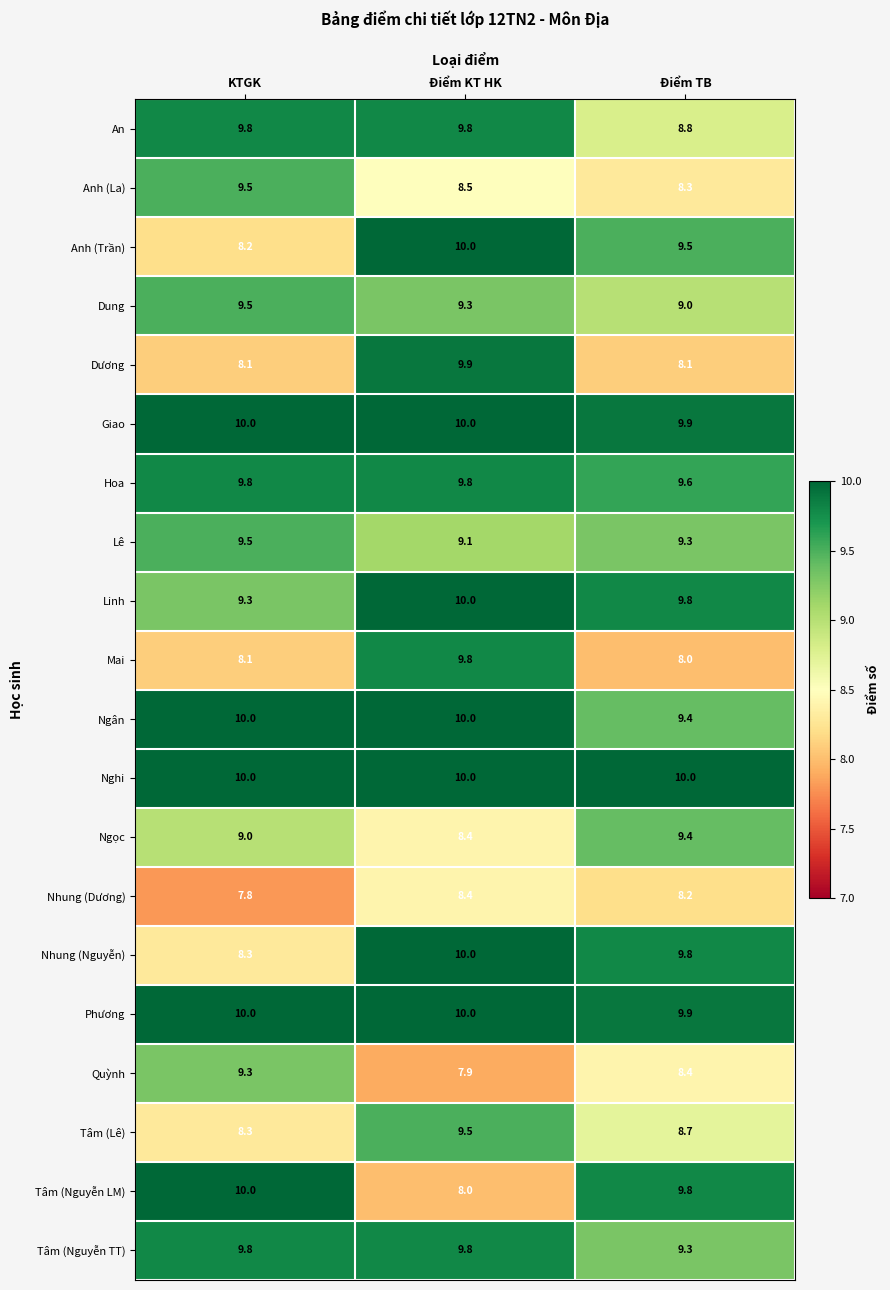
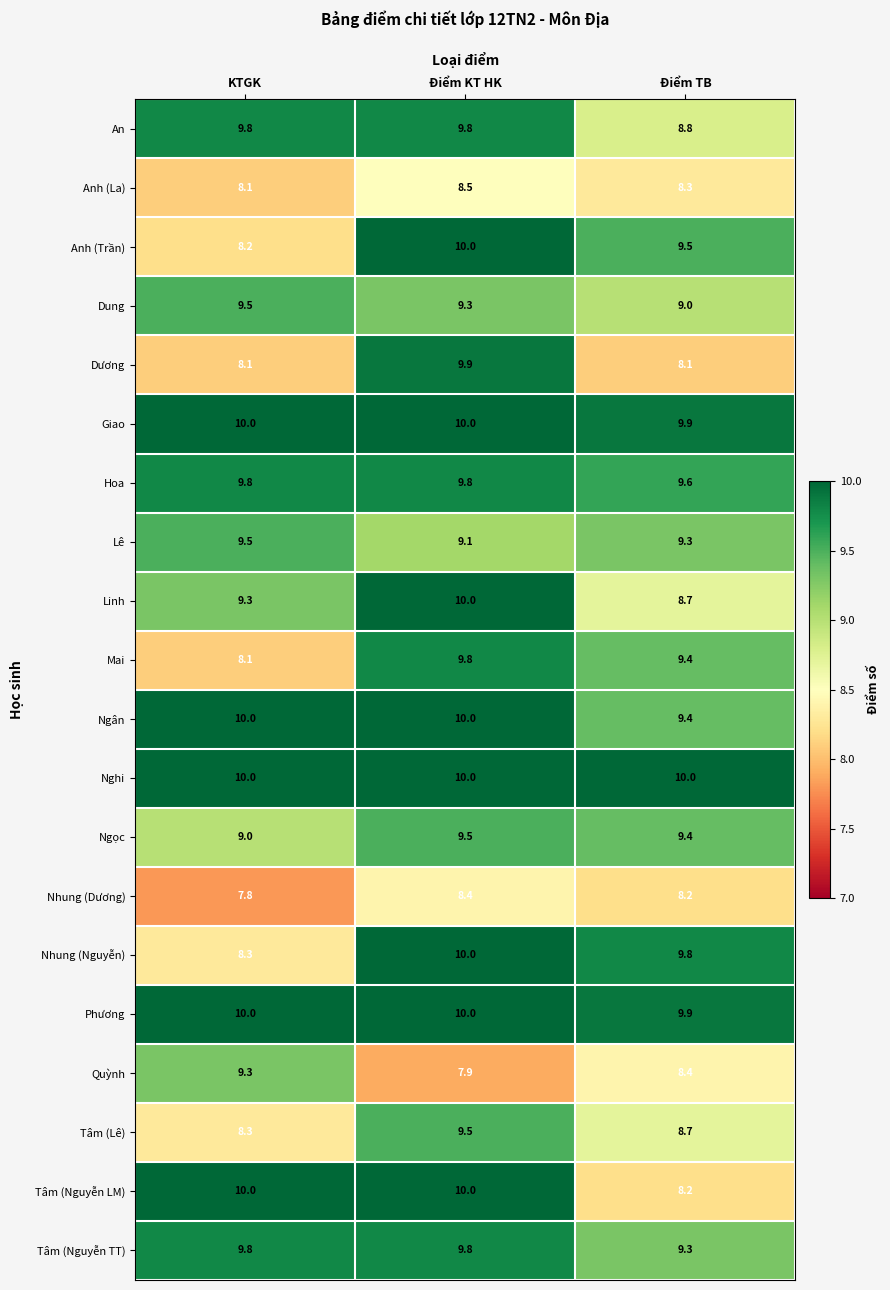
  {
    "An": {
      "KTGK": 9.8,
      "Điểm KT HK": 9.8,
      "Điểm TB": 8.8
    },
    "Anh (La)": {
-     "KTGK": 9.5,
+     "KTGK": 8.1,
      "Điểm KT HK": 8.5,
      "Điểm TB": 8.3
    },
    "Anh (Trần)": {
      "KTGK": 8.2,
      "Điểm KT HK": 10.0,
      "Điểm TB": 9.5
    },
    "Dung": {
      "KTGK": 9.5,
      "Điểm KT HK": 9.3,
      "Điểm TB": 9.0
    },
    "Dương": {
      "KTGK": 8.1,
      "Điểm KT HK": 9.9,
      "Điểm TB": 8.1
    },
    "Giao": {
      "KTGK": 10.0,
      "Điểm KT HK": 10.0,
      "Điểm TB": 9.9
    },
    "Hoa": {
      "KTGK": 9.8,
      "Điểm KT HK": 9.8,
      "Điểm TB": 9.6
    },
    "Lê": {
      "KTGK": 9.5,
      "Điểm KT HK": 9.1,
      "Điểm TB": 9.3
    },
    "Linh": {
      "KTGK": 9.3,
      "Điểm KT HK": 10.0,
-     "Điểm TB": 9.8
+     "Điểm TB": 8.7
    },
    "Mai": {
      "KTGK": 8.1,
      "Điểm KT HK": 9.8,
-     "Điểm TB": 8.0
+     "Điểm TB": 9.4
    },
    "Ngân": {
      "KTGK": 10.0,
      "Điểm KT HK": 10.0,
      "Điểm TB": 9.4
    },
    "Nghi": {
      "KTGK": 10.0,
      "Điểm KT HK": 10.0,
      "Điểm TB": 10.0
    },
    "Ngọc": {
      "KTGK": 9.0,
-     "Điểm KT HK": 8.4,
+     "Điểm KT HK": 9.5,
      "Điểm TB": 9.4
    },
    "Nhung (Dương)": {
      "KTGK": 7.8,
      "Điểm KT HK": 8.4,
      "Điểm TB": 8.2
    },
    "Nhung (Nguyễn)": {
      "KTGK": 8.3,
      "Điểm KT HK": 10.0,
      "Điểm TB": 9.8
    },
    "Phương": {
      "KTGK": 10.0,
      "Điểm KT HK": 10.0,
      "Điểm TB": 9.9
    },
    "Quỳnh": {
      "KTGK": 9.3,
      "Điểm KT HK": 7.9,
      "Điểm TB": 8.4
    },
    "Tâm (Lê)": {
      "KTGK": 8.3,
      "Điểm KT HK": 9.5,
      "Điểm TB": 8.7
    },
    "Tâm (Nguyễn LM)": {
      "KTGK": 10.0,
-     "Điểm KT HK": 8.0,
-     "Điểm TB": 9.8
+     "Điểm KT HK": 10.0,
+     "Điểm TB": 8.2
    },
    "Tâm (Nguyễn TT)": {
      "KTGK": 9.8,
      "Điểm KT HK": 9.8,
      "Điểm TB": 9.3
    }
  }
